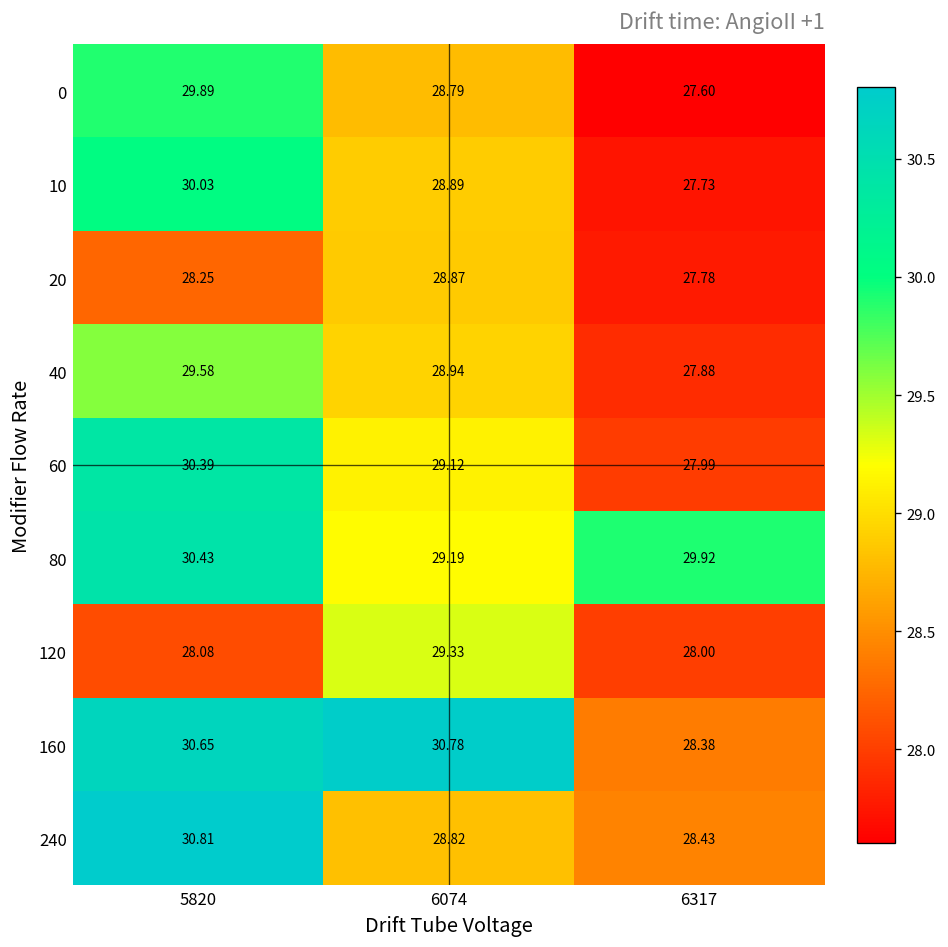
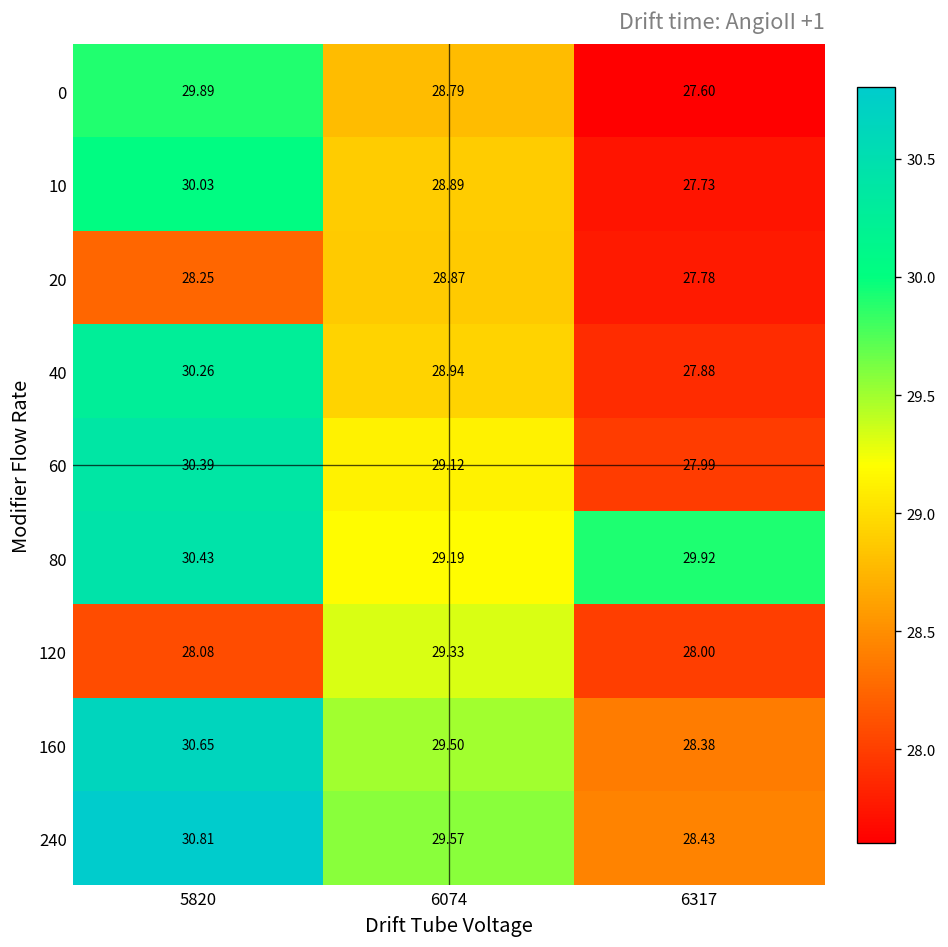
  {
    "0": {
      "5820": 29.89,
      "6074": 28.79,
      "6317": 27.60
    },
    "10": {
      "5820": 30.03,
      "6074": 28.89,
      "6317": 27.73
    },
    "20": {
      "5820": 28.25,
      "6074": 28.87,
      "6317": 27.78
    },
    "40": {
-     "5820": 29.58,
+     "5820": 30.26,
      "6074": 28.94,
      "6317": 27.88
    },
    "60": {
      "5820": 30.39,
      "6074": 29.12,
      "6317": 27.99
    },
    "80": {
      "5820": 30.43,
      "6074": 29.19,
      "6317": 29.92
    },
    "120": {
      "5820": 28.08,
      "6074": 29.33,
      "6317": 28.00
    },
    "160": {
      "5820": 30.65,
-     "6074": 30.78,
+     "6074": 29.50,
      "6317": 28.38
    },
    "240": {
      "5820": 30.81,
-     "6074": 28.82,
+     "6074": 29.57,
      "6317": 28.43
    }
  }
